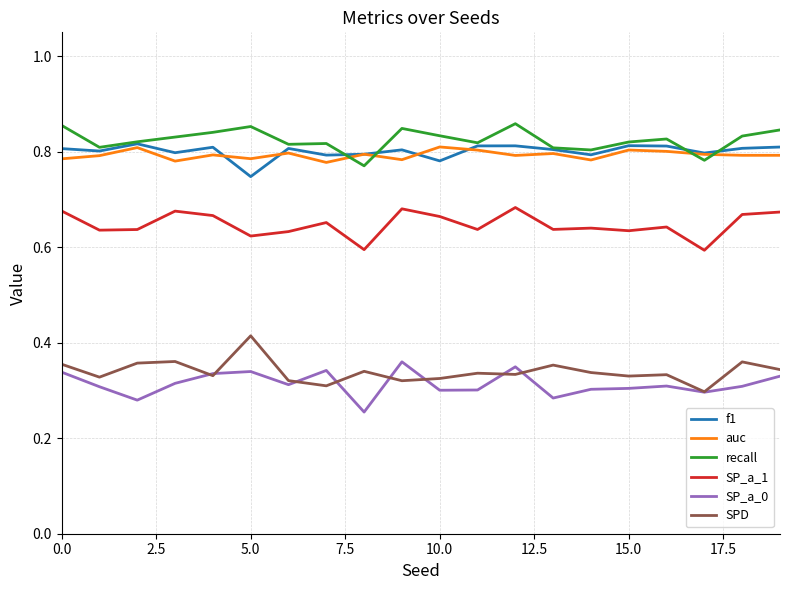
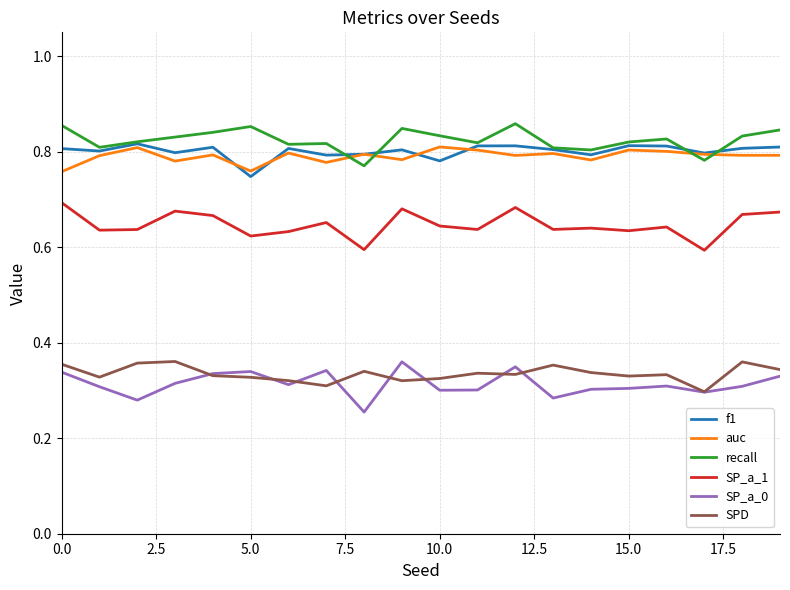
  {
    "f1": {
      "0.0": 0.81,
      "5.0": 0.75,
      "10.0": 0.78,
      "15.0": 0.81
    },
    "auc": {
-     "0.0": 0.79,
-     "5.0": 0.79,
+     "0.0": 0.76,
+     "5.0": 0.76,
      "10.0": 0.81,
      "15.0": 0.80
    },
    "recall": {
      "0.0": 0.86,
      "5.0": 0.85,
      "10.0": 0.83,
      "15.0": 0.82
    },
    "SP_a_1": {
-     "0.0": 0.68,
+     "0.0": 0.69,
      "5.0": 0.62,
-     "10.0": 0.66,
+     "10.0": 0.64,
      "15.0": 0.63
    },
    "SP_a_0": {
      "0.0": 0.34,
      "5.0": 0.34,
      "10.0": 0.30,
      "15.0": 0.30
    },
    "SPD": {
      "0.0": 0.35,
-     "5.0": 0.41,
+     "5.0": 0.33,
      "10.0": 0.33,
      "15.0": 0.33
    }
  }
